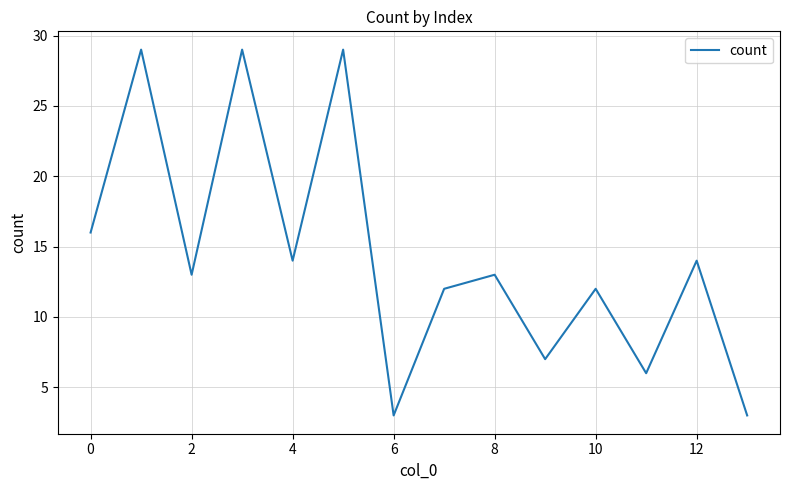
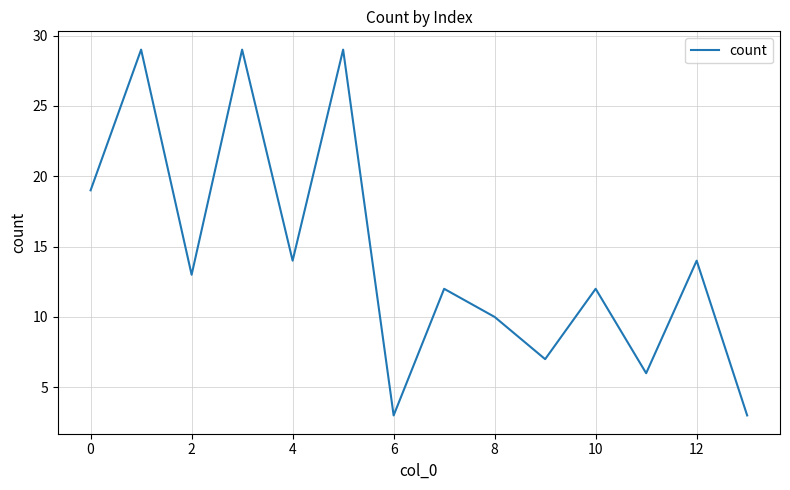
  {
-   "0": 16,
+   "0": 19,
    "2": 13,
    "4": 14,
    "6": 3,
-   "8": 13,
+   "8": 10,
    "10": 12,
    "12": 14
  }
